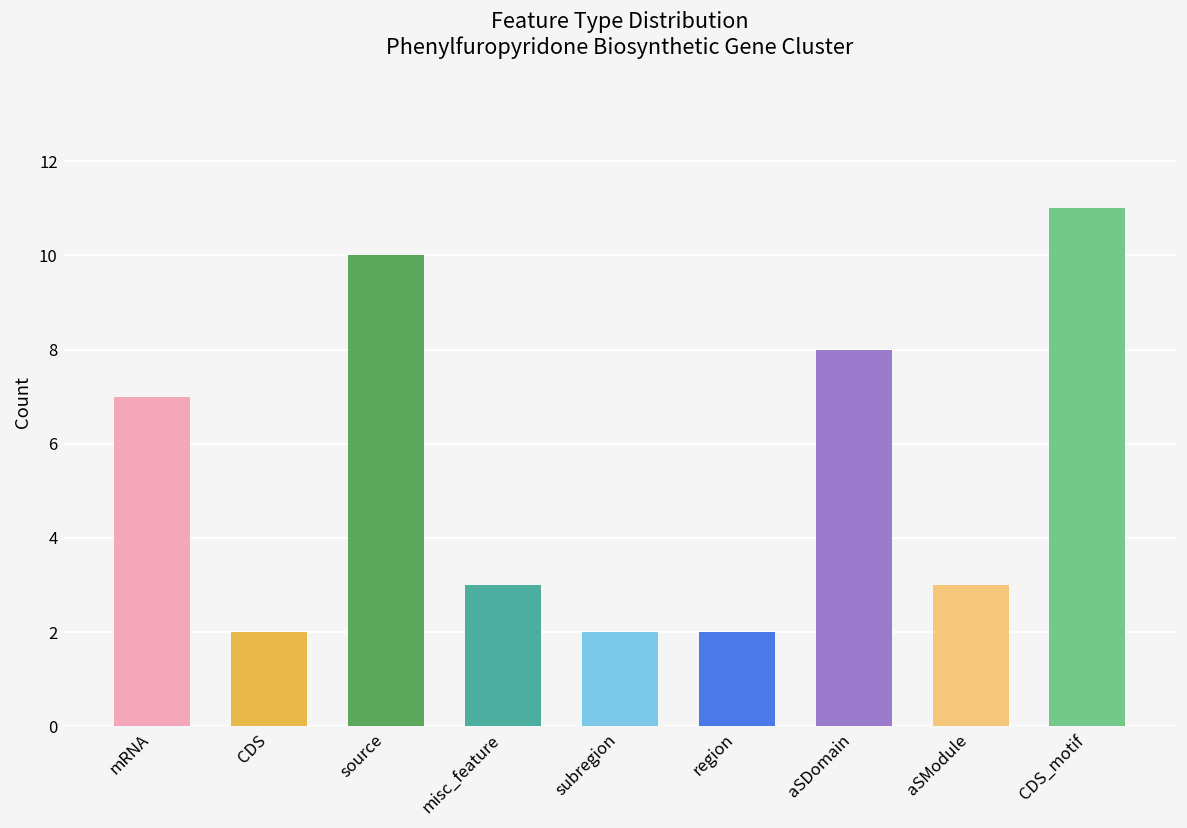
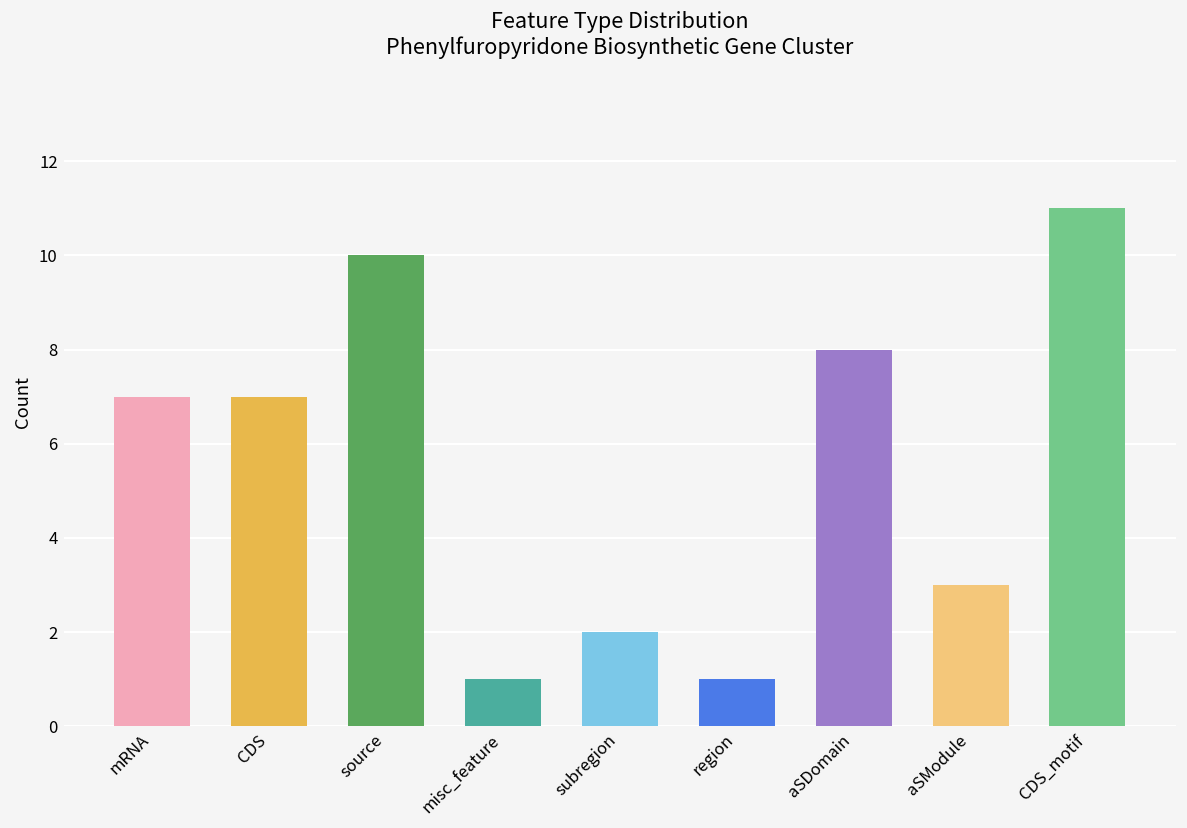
  {
    "mRNA": 7,
-   "CDS": 2,
+   "CDS": 7,
    "source": 10,
-   "misc_feature": 3,
+   "misc_feature": 1,
    "subregion": 2,
-   "region": 2,
+   "region": 1,
    "aSDomain": 8,
    "aSModule": 3,
    "CDS_motif": 11
  }
